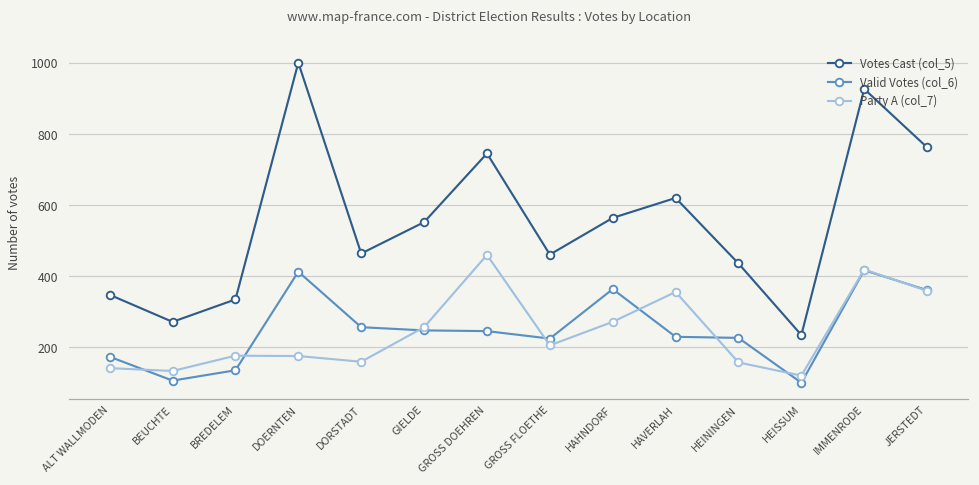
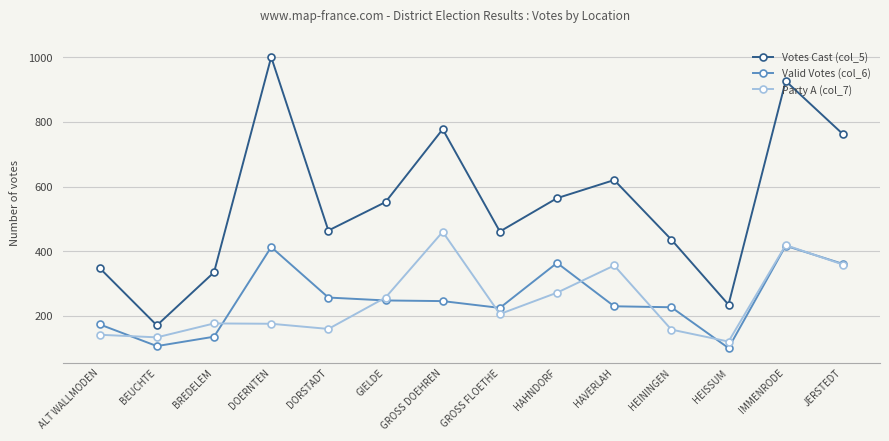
  {
    "Votes Cast (col_5)": {
      "ALT WALLMODEN": 350,
-     "BEUCHTE": 270,
+     "BEUCHTE": 170,
      "BREDELEM": 340,
      "DOERNTEN": 1000,
      "DORSTADT": 460,
      "GIELDE": 550,
-     "GROSS DOEHREN": 750,
+     "GROSS DOEHREN": 780,
      "GROSS FLOETHE": 460,
      "HAHNDORF": 560,
      "HAVERLAH": 620,
      "HEININGEN": 440,
      "HEISSUM": 240,
      "IMMENRODE": 930,
      "JERSTEDT": 760
    },
    "Valid Votes (col_6)": {
      "ALT WALLMODEN": 170,
      "BEUCHTE": 110,
      "BREDELEM": 140,
      "DOERNTEN": 410,
      "DORSTADT": 260,
      "GIELDE": 250,
      "GROSS DOEHREN": 250,
      "GROSS FLOETHE": 230,
      "HAHNDORF": 360,
      "HAVERLAH": 230,
      "HEININGEN": 230,
      "HEISSUM": 100
    },
    "Party A (col_7)": {
      "ALT WALLMODEN": 140,
      "BEUCHTE": 130,
      "BREDELEM": 180,
      "DOERNTEN": 180,
      "DORSTADT": 160,
      "GIELDE": 260,
      "GROSS DOEHREN": 460,
      "GROSS FLOETHE": 210,
      "HAHNDORF": 270,
      "HAVERLAH": 360,
      "HEININGEN": 160,
      "HEISSUM": 120
    }
  }
